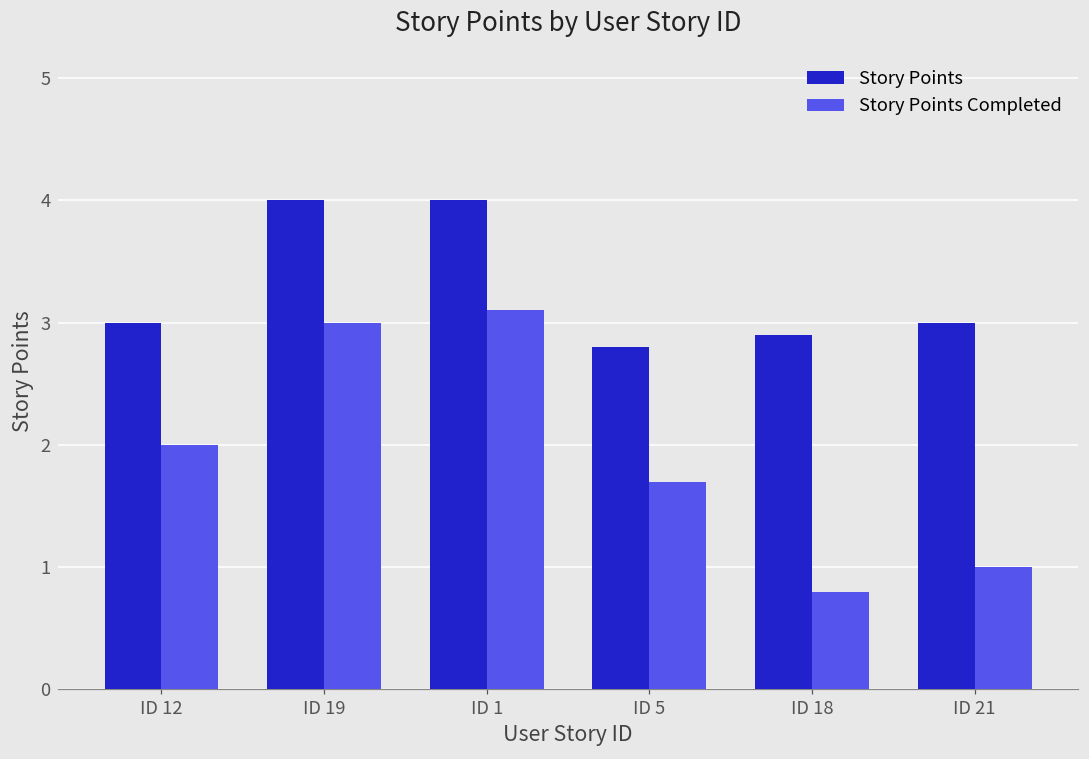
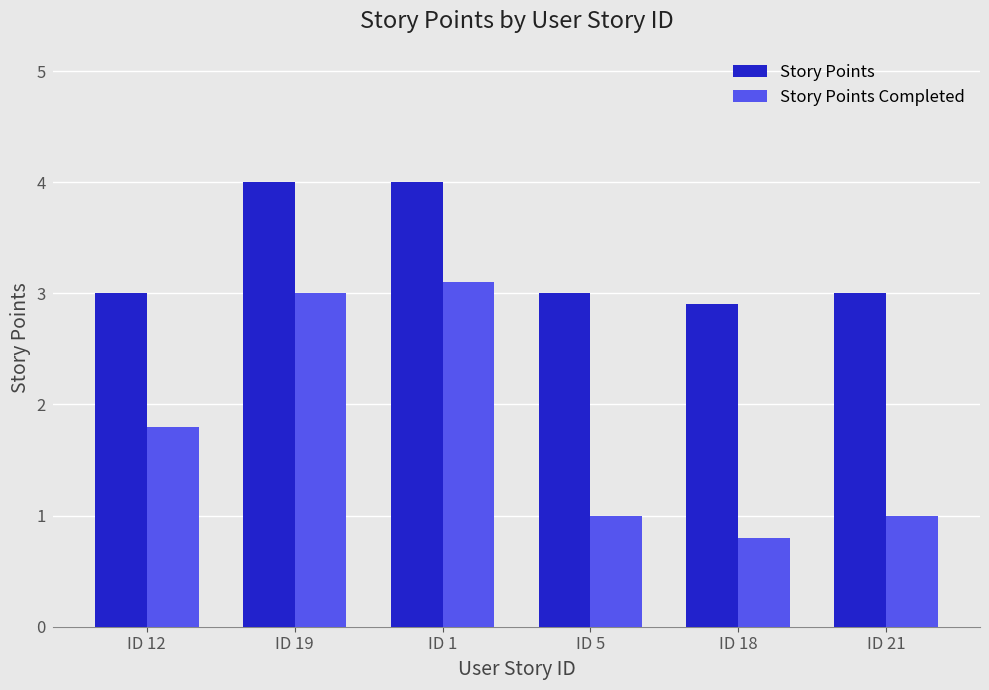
  {
    "Story Points": {
      "ID 12": 3.0,
      "ID 19": 4.0,
      "ID 1": 4.0,
-     "ID 5": 2.8,
+     "ID 5": 3.0,
      "ID 18": 2.9,
      "ID 21": 3.0
    },
    "Story Points Completed": {
-     "ID 12": 2.0,
+     "ID 12": 1.8,
      "ID 19": 3.0,
      "ID 1": 3.1,
-     "ID 5": 1.7,
+     "ID 5": 1.0,
      "ID 18": 0.8,
      "ID 21": 1.0
    }
  }
